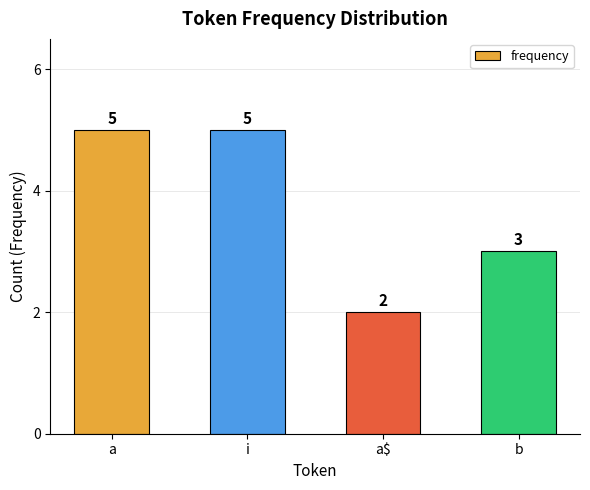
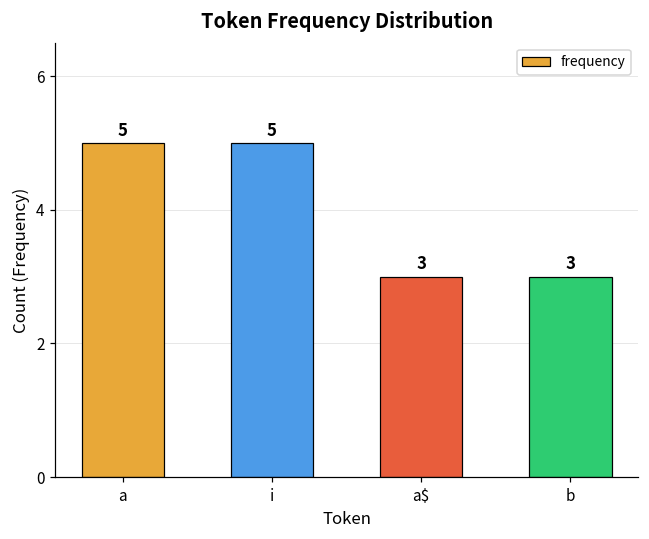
  {
    "a": 5,
    "i": 5,
-   "a$": 2,
+   "a$": 3,
    "b": 3
  }
